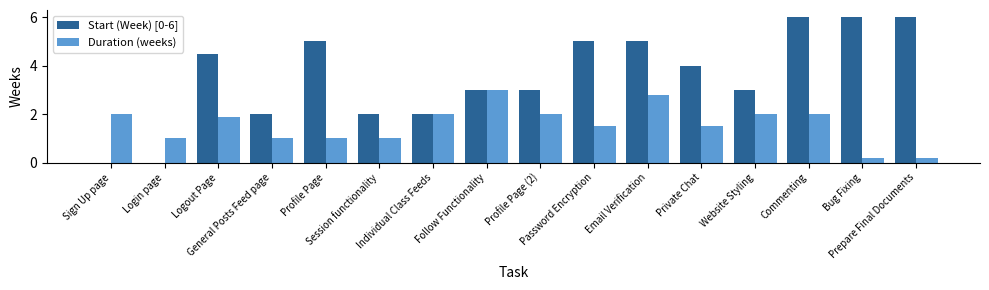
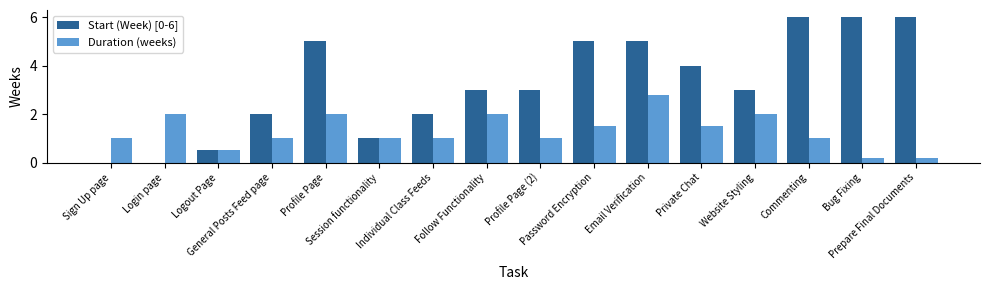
  {
    "Start (Week) [0-6]": {
      "Sign Up page": 0.0,
      "Login page": 0.0,
-     "Logout Page": 4.5,
+     "Logout Page": 0.5,
      "General Posts Feed page": 2.0,
      "Profile Page": 5.0,
-     "Session functionality": 2,
+     "Session functionality": 1,
      "Individual Class Feeds": 2.0,
      "Follow Functionality": 3.0,
      "Profile Page (2)": 3.0,
      "Password Encryption": 5.0,
      "Email Verification": 5.0,
      "Private Chat": 4.0,
      "Website Styling": 3.0,
      "Commenting": 6.0,
      "Bug Fixing": 6.0,
      "Prepare Final Documents": 6.0
    },
    "Duration (weeks)": {
-     "Sign Up page": 2,
-     "Login page": 1,
-     "Logout Page": 1.9,
+     "Sign Up page": 1,
+     "Login page": 2,
+     "Logout Page": 0.5,
      "General Posts Feed page": 1.0,
-     "Profile Page": 1,
+     "Profile Page": 2,
      "Session functionality": 1.0,
-     "Individual Class Feeds": 2,
-     "Follow Functionality": 3,
-     "Profile Page (2)": 2,
+     "Individual Class Feeds": 1,
+     "Follow Functionality": 2,
+     "Profile Page (2)": 1,
      "Password Encryption": 1.5,
      "Email Verification": 2.8,
      "Private Chat": 1.5,
      "Website Styling": 2.0,
-     "Commenting": 2,
+     "Commenting": 1,
      "Bug Fixing": 0.2,
      "Prepare Final Documents": 0.2
    }
  }
